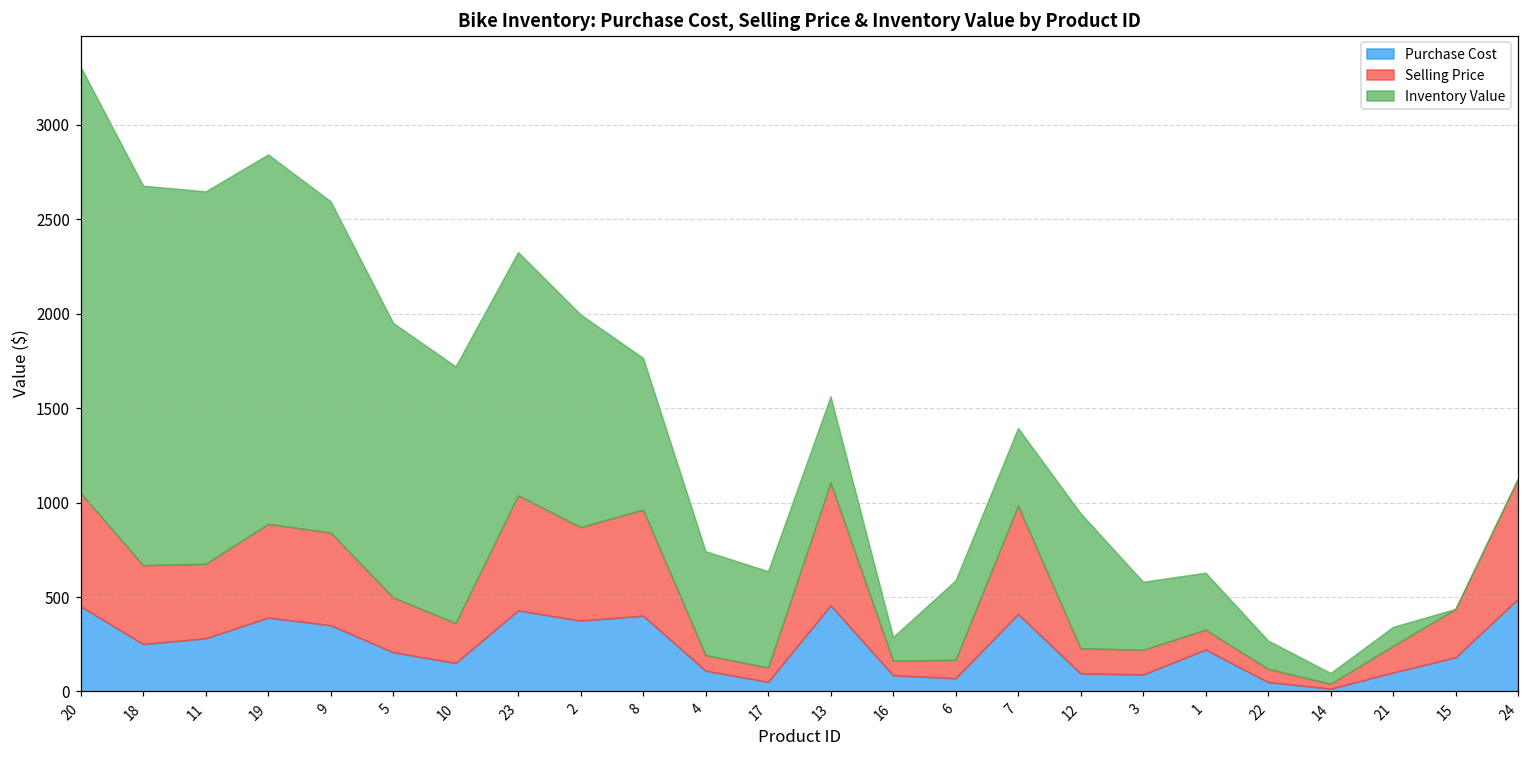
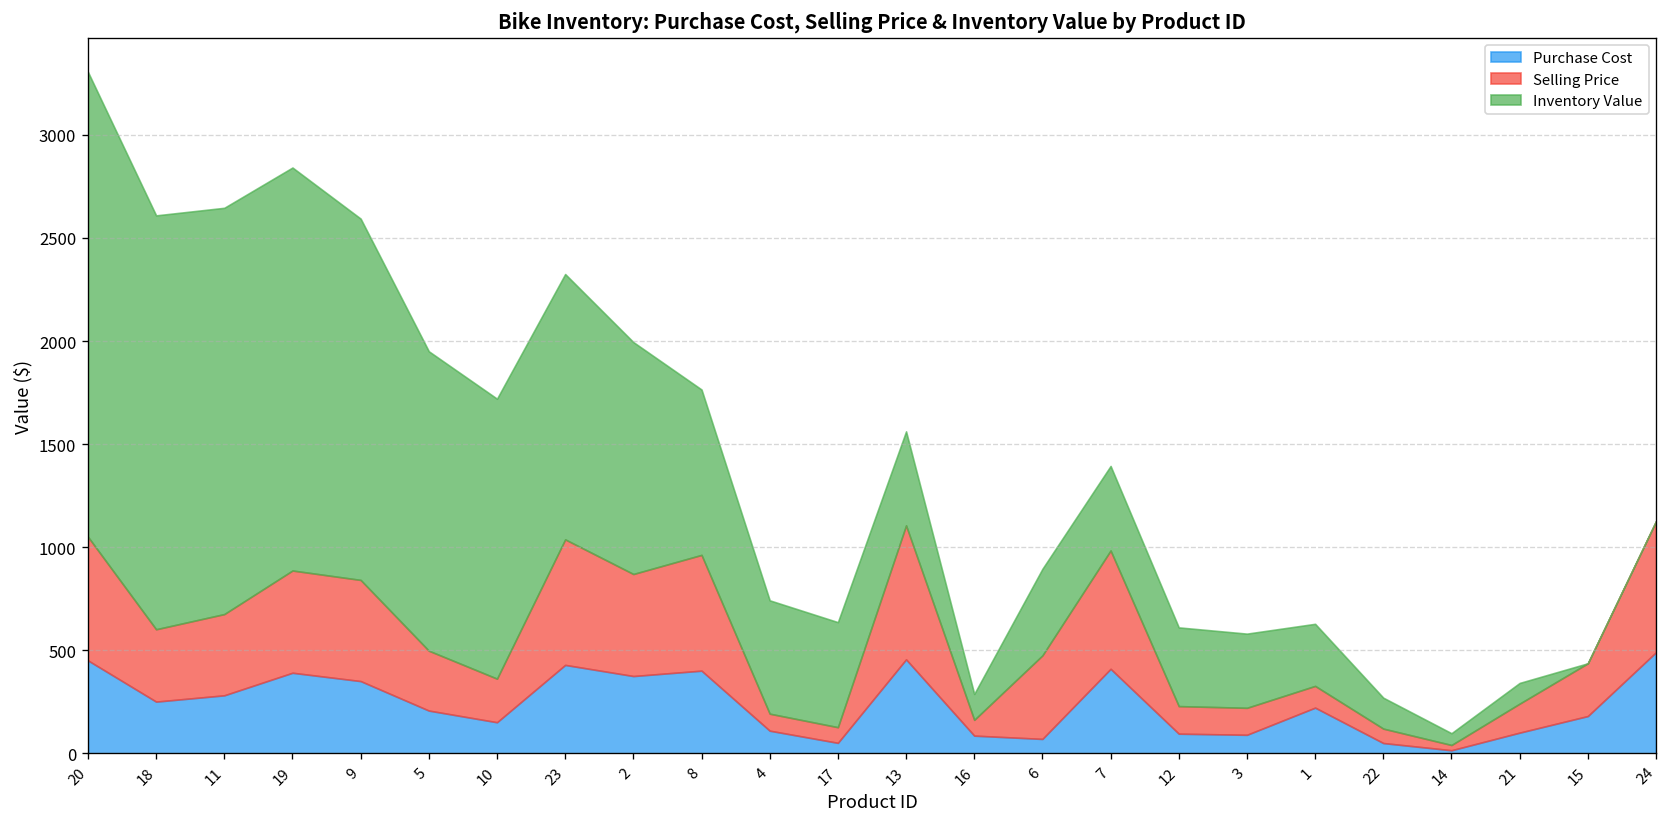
  {
    "Purchase Cost": {
      "20": 450,
      "18": 250,
      "11": 280,
      "19": 390,
      "9": 350,
      "5": 210,
      "10": 150,
      "23": 430,
      "2": 380,
      "8": 400,
      "4": 110,
      "17": 50,
      "13": 460,
      "16": 90,
      "6": 70,
      "7": 410,
      "12": 100,
      "3": 90,
      "1": 220,
      "22": 50,
      "14": 20,
      "21": 100,
      "15": 180,
      "24": 490
    },
    "Selling Price": {
      "20": 600,
-     "18": 420,
+     "18": 350,
      "11": 390,
      "19": 500,
      "9": 490,
      "5": 290,
      "10": 210,
      "23": 610,
      "2": 500,
      "8": 560,
      "4": 80,
      "17": 80,
      "13": 650,
      "16": 80,
-     "6": 100,
+     "6": 410,
      "7": 570,
      "12": 130,
      "3": 130,
      "1": 110,
      "22": 70,
      "14": 30,
      "21": 140
    },
    "Inventory Value": {
      "20": 2250,
      "18": 2010,
      "11": 1970,
      "19": 1950,
      "9": 1750,
      "5": 1450,
      "10": 1360,
      "23": 1290,
      "2": 1130,
      "8": 800,
      "4": 550,
      "17": 510,
      "13": 460,
      "16": 130,
      "6": 420,
      "7": 410,
-     "12": 710,
+     "12": 380,
      "3": 360,
      "1": 300,
      "22": 150,
      "14": 60,
      "21": 100
    }
  }
